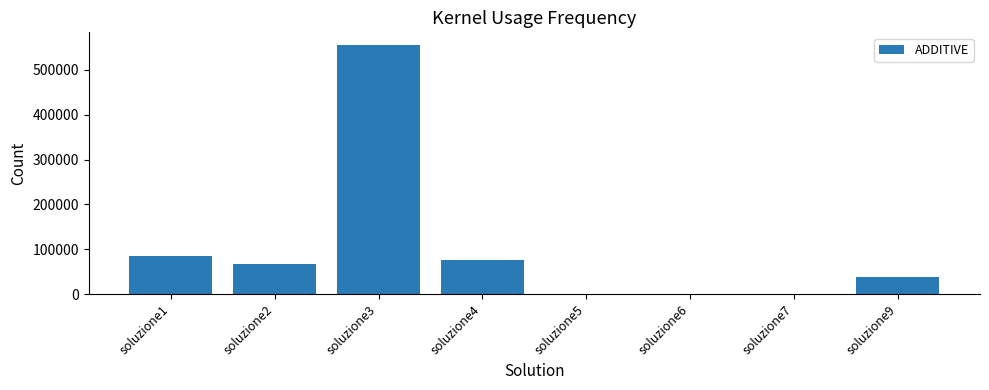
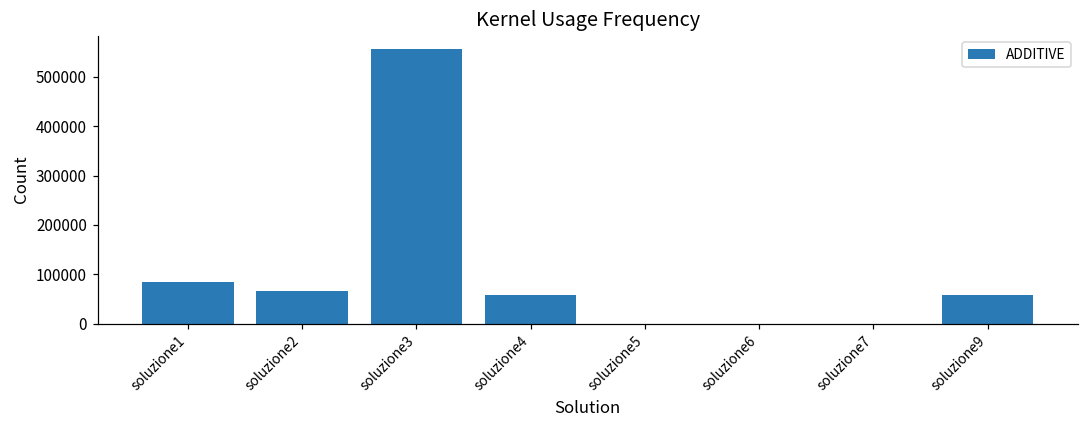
  {
    "soluzione1": 90000,
    "soluzione2": 70000,
    "soluzione3": 560000,
-   "soluzione4": 80000,
+   "soluzione4": 60000,
    "soluzione5": 0,
-   "soluzione9": 40000
+   "soluzione9": 60000
  }
